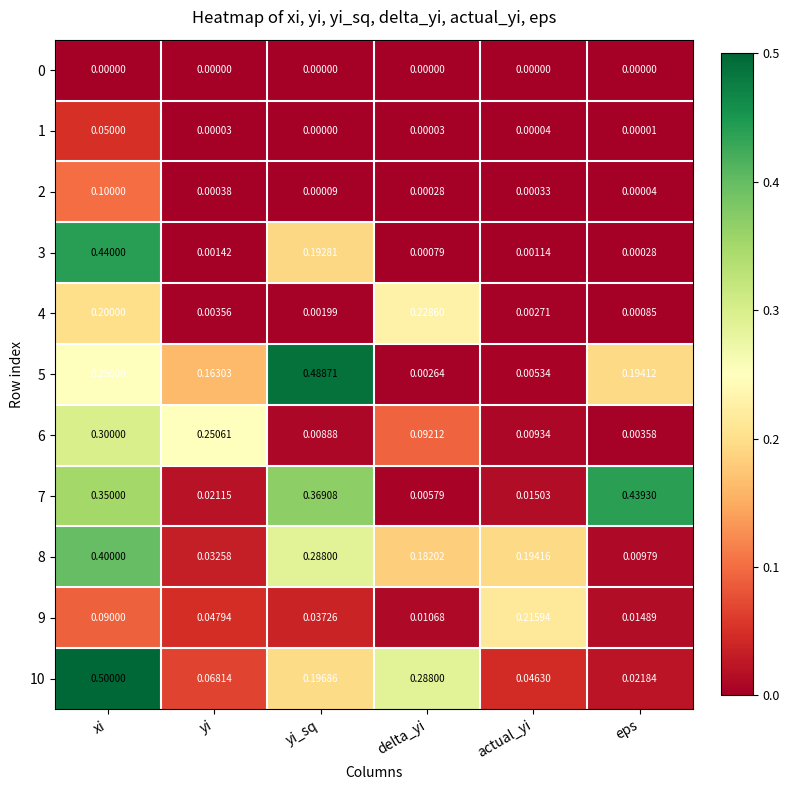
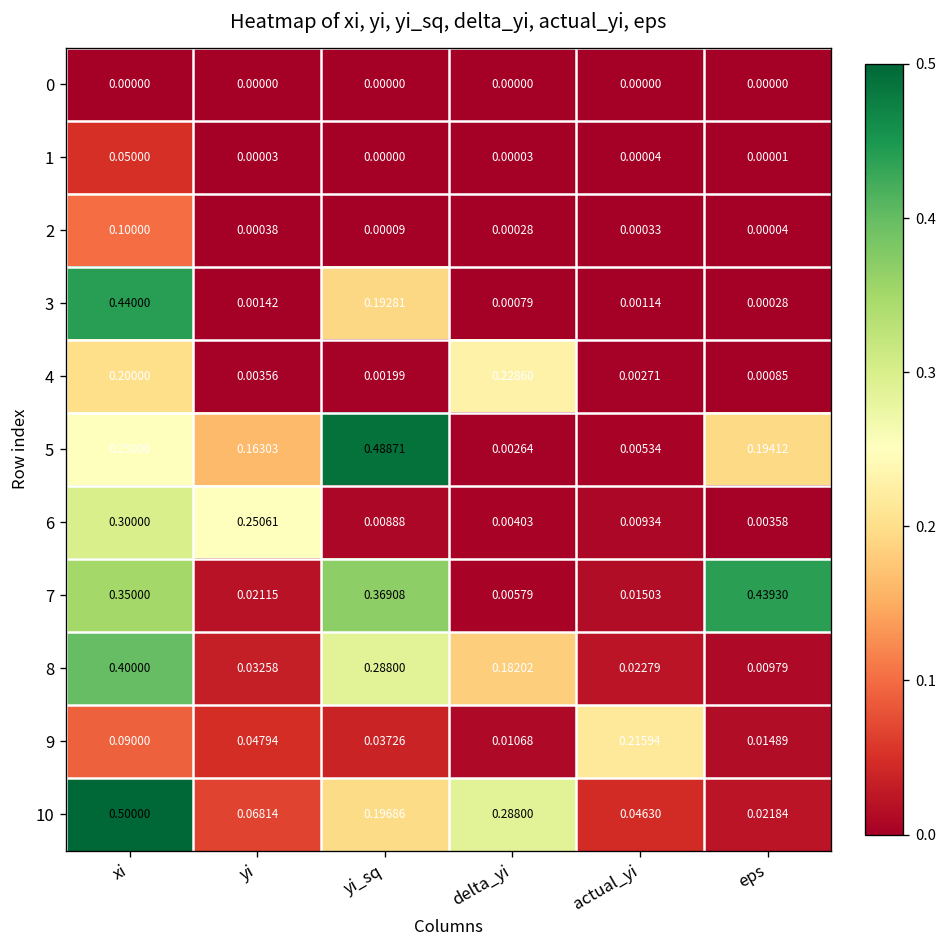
  {
    "0": {
      "xi": 0.00000,
      "yi": 0.00000,
      "yi_sq": 0.00000,
      "delta_yi": 0.00000,
      "actual_yi": 0.00000,
      "eps": 0.00000
    },
    "1": {
      "xi": 0.05000,
      "yi": 0.00003,
      "yi_sq": 0.00000,
      "delta_yi": 0.00003,
      "actual_yi": 0.00004,
      "eps": 0.00001
    },
    "2": {
      "xi": 0.10000,
      "yi": 0.00038,
      "yi_sq": 0.00009,
      "delta_yi": 0.00028,
      "actual_yi": 0.00033,
      "eps": 0.00004
    },
    "3": {
      "xi": 0.44000,
      "yi": 0.00142,
      "yi_sq": 0.19281,
      "delta_yi": 0.00079,
      "actual_yi": 0.00114,
      "eps": 0.00028
    },
    "4": {
      "xi": 0.20000,
      "yi": 0.00356,
      "yi_sq": 0.00199,
      "delta_yi": 0.22860,
      "actual_yi": 0.00271,
      "eps": 0.00085
    },
    "5": {
      "xi": 0.25000,
      "yi": 0.16303,
      "yi_sq": 0.48871,
      "delta_yi": 0.00264,
      "actual_yi": 0.00534,
      "eps": 0.19412
    },
    "6": {
      "xi": 0.30000,
      "yi": 0.25061,
      "yi_sq": 0.00888,
-     "delta_yi": 0.09212,
+     "delta_yi": 0.00403,
      "actual_yi": 0.00934,
      "eps": 0.00358
    },
    "7": {
      "xi": 0.35000,
      "yi": 0.02115,
      "yi_sq": 0.36908,
      "delta_yi": 0.00579,
      "actual_yi": 0.01503,
      "eps": 0.43930
    },
    "8": {
      "xi": 0.40000,
      "yi": 0.03258,
      "yi_sq": 0.28800,
      "delta_yi": 0.18202,
-     "actual_yi": 0.19416,
+     "actual_yi": 0.02279,
      "eps": 0.00979
    },
    "9": {
      "xi": 0.09000,
      "yi": 0.04794,
      "yi_sq": 0.03726,
      "delta_yi": 0.01068,
      "actual_yi": 0.21594,
      "eps": 0.01489
    },
    "10": {
      "xi": 0.50000,
      "yi": 0.06814,
      "yi_sq": 0.19686,
      "delta_yi": 0.28800,
      "actual_yi": 0.04630,
      "eps": 0.02184
    }
  }
